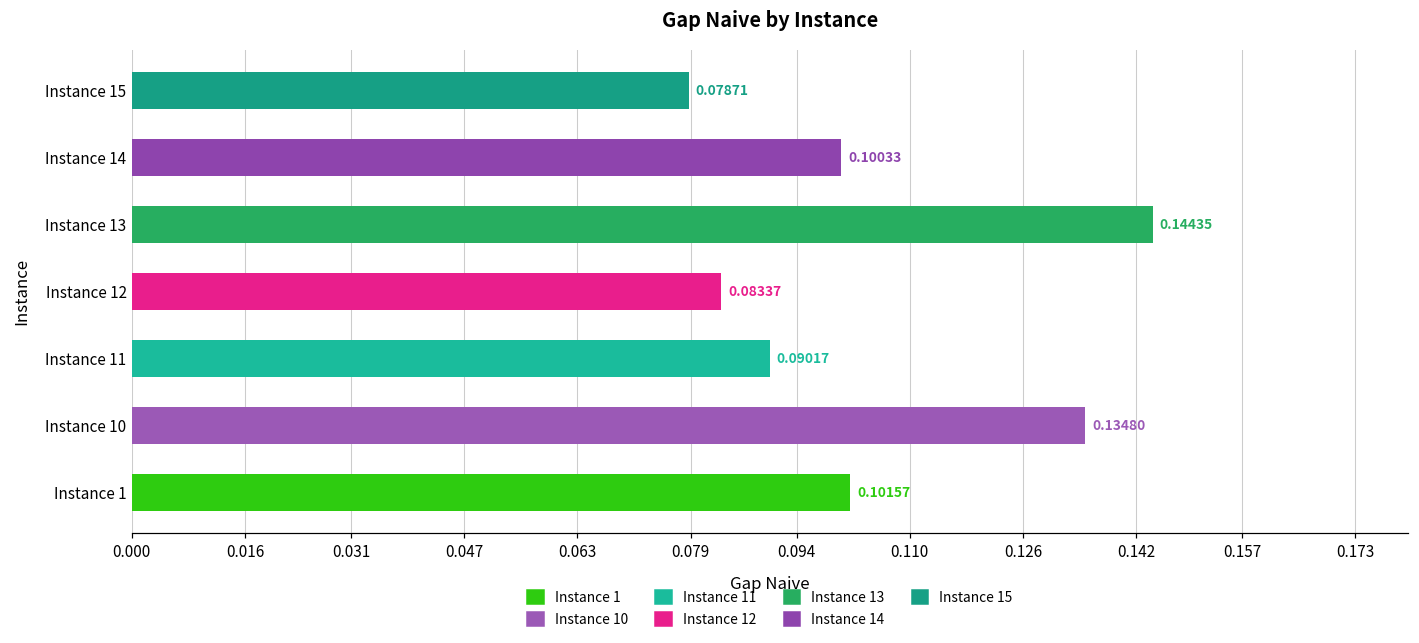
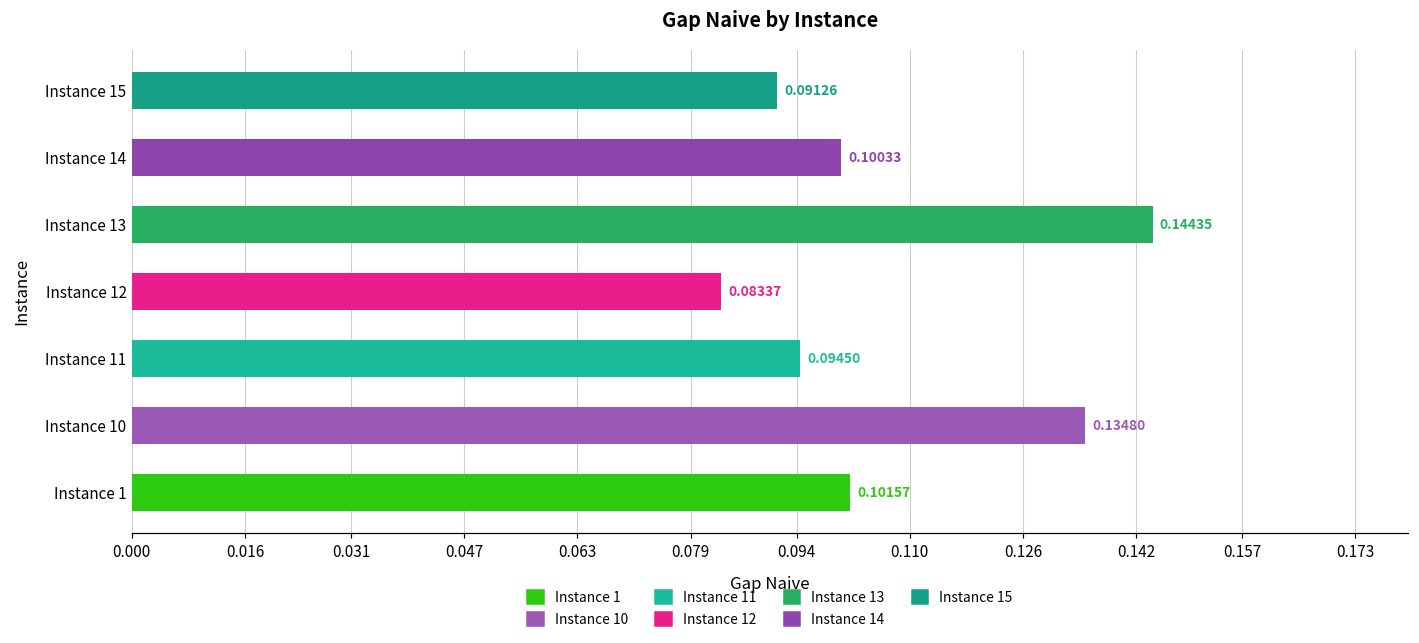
  {
-   "Instance 15": 0.07871,
+   "Instance 15": 0.09126,
    "Instance 14": 0.10033,
    "Instance 13": 0.14435,
    "Instance 12": 0.08337,
-   "Instance 11": 0.09017,
+   "Instance 11": 0.09450,
    "Instance 10": 0.13480,
    "Instance 1": 0.10157
  }
